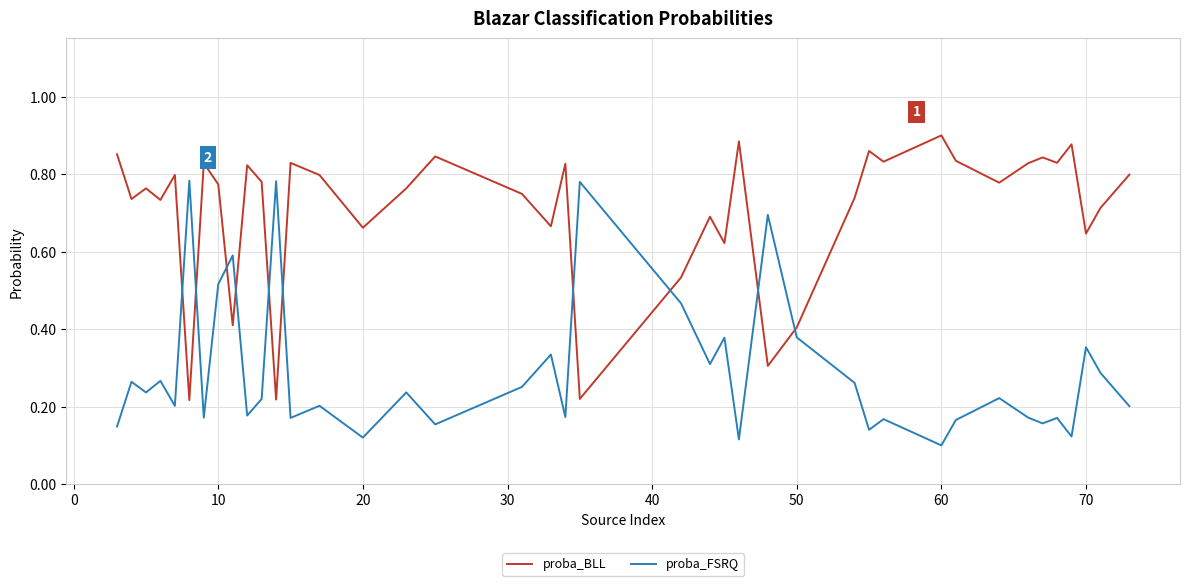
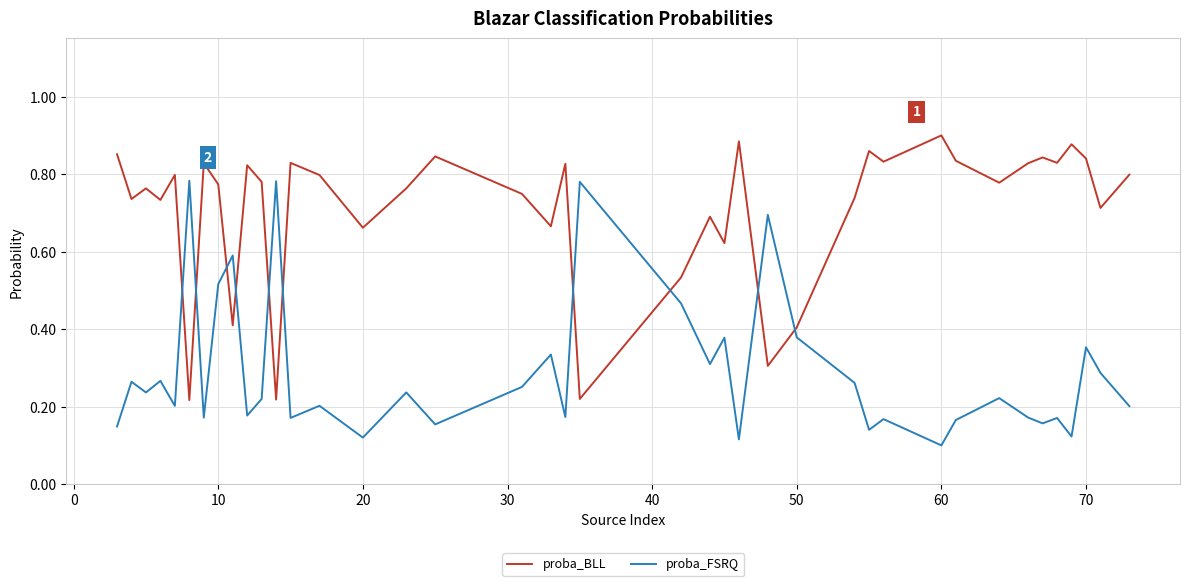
  {
    "proba_BLL": {
      "10": 0.77,
      "20": 0.66,
      "50": 0.40,
-     "70": 0.65
+     "70": 0.84
    },
    "proba_FSRQ": {
      "10": 0.52,
      "20": 0.12,
      "50": 0.38,
      "60": 0.10,
      "70": 0.35
    }
  }
